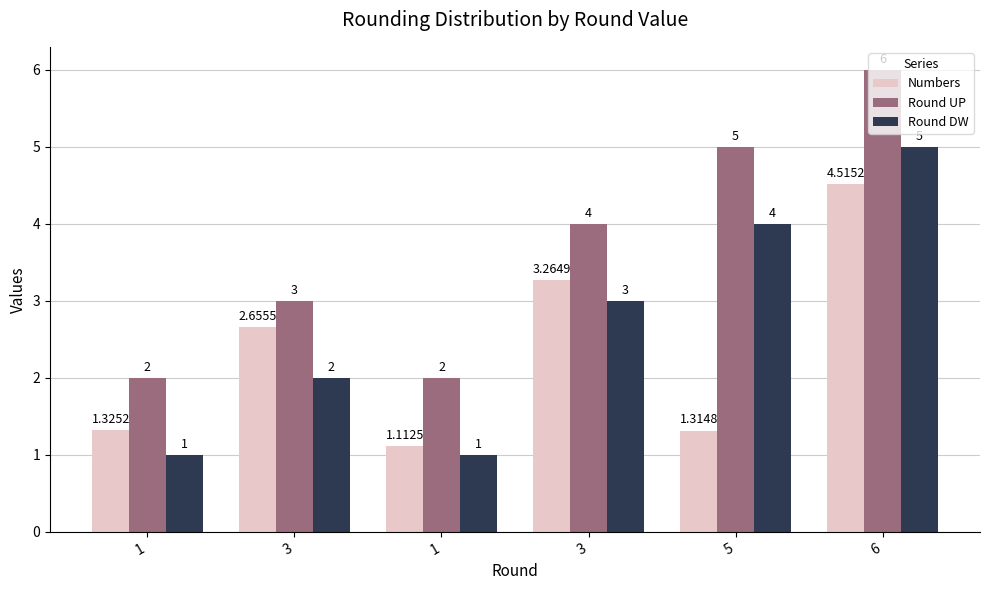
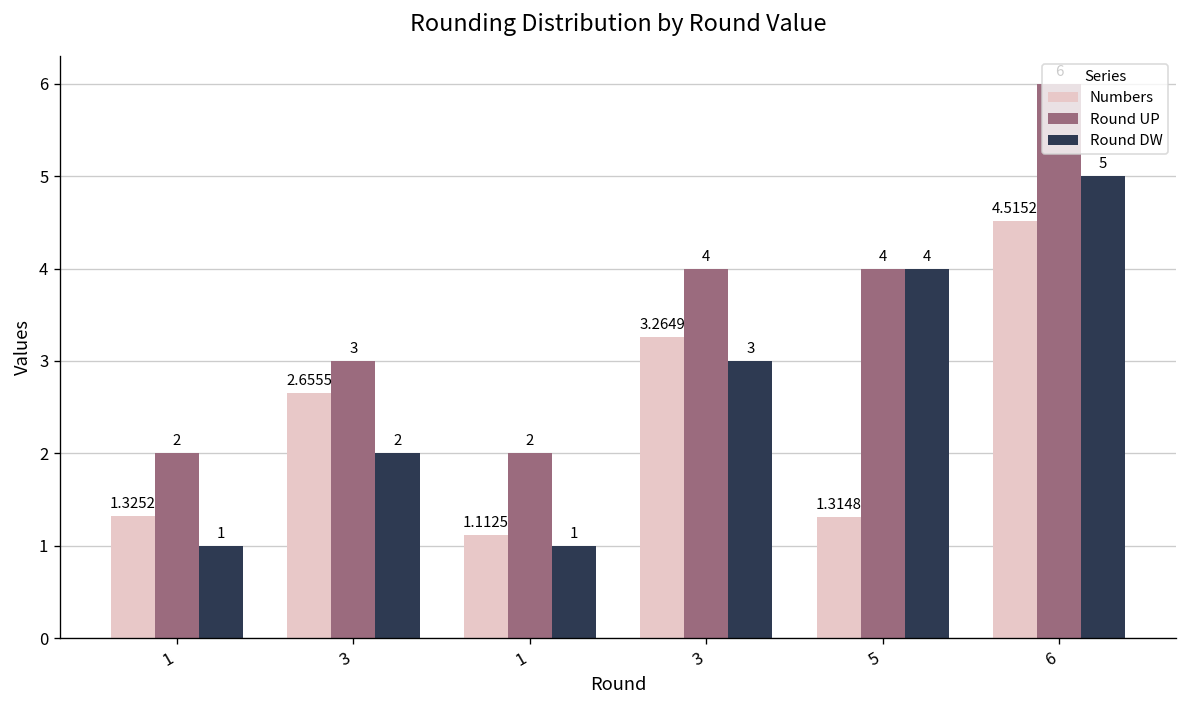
  {
    "Numbers": {
      "5": 1.3148,
      "6": 4.5152
    },
    "Round UP": {
-     "5": 5
+     "5": 4
    },
    "Round DW": {
      "5": 4
    }
  }
